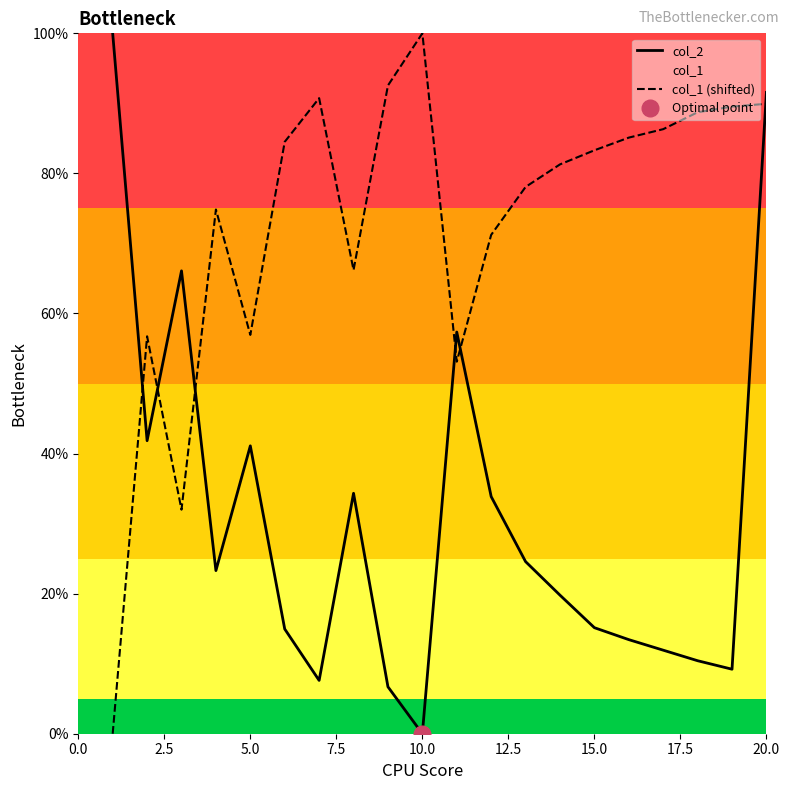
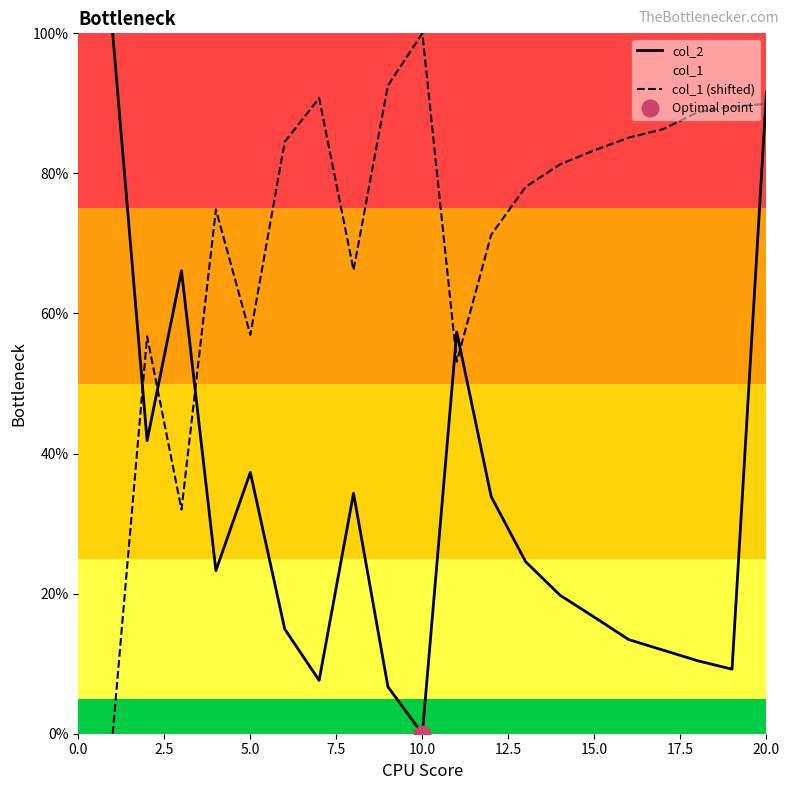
  {
    "col_2": {
-     "5.0": "41%",
-     "15.0": "15%",
+     "5.0": "37%",
+     "15.0": "17%",
      "20.0": "92%"
    },
    "col_1": {
      "5.0": "57%",
      "10.0": "100%",
      "15.0": "83%",
      "20.0": "90%"
    }
  }
